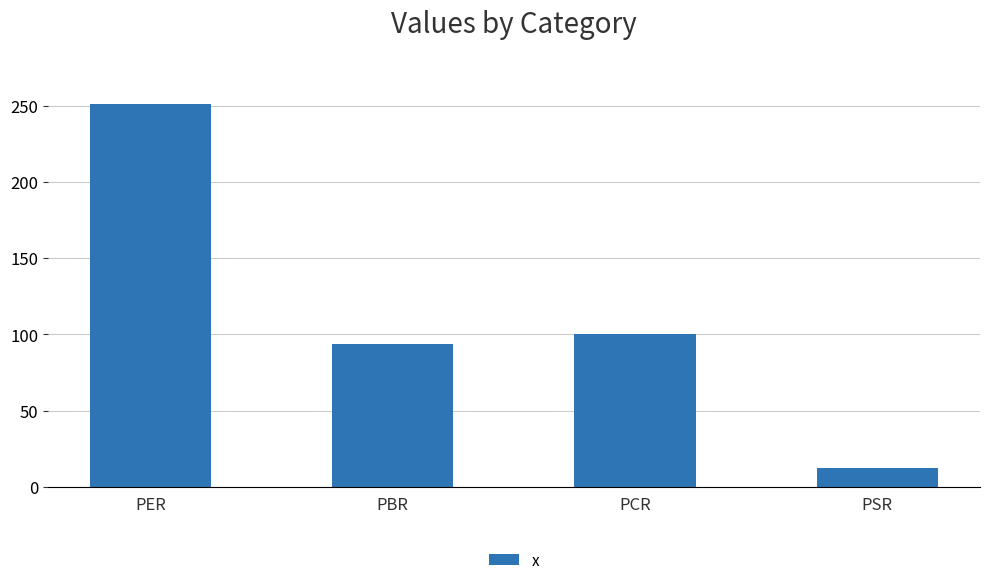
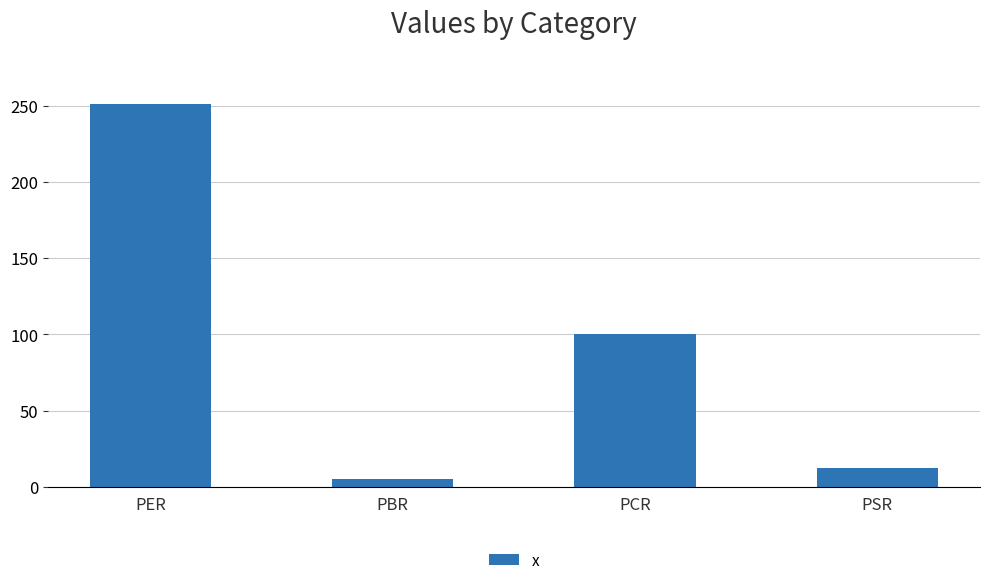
  {
    "PER": 251,
-   "PBR": 94,
+   "PBR": 5,
    "PCR": 100,
    "PSR": 12
  }
